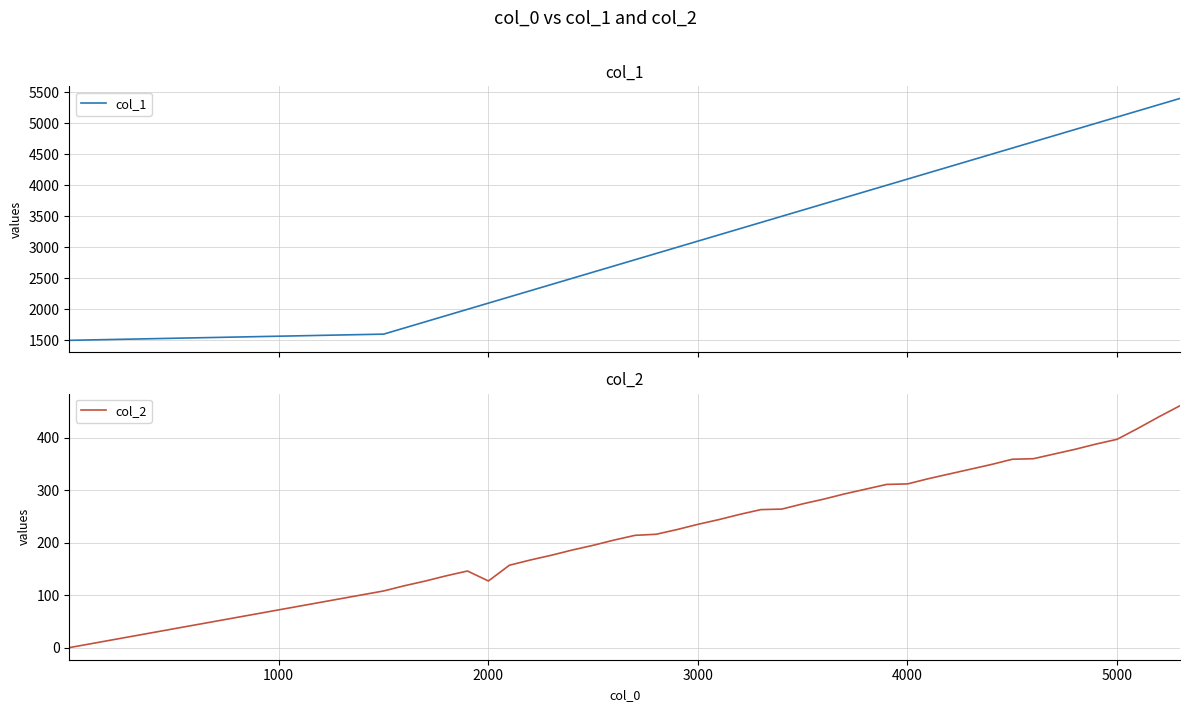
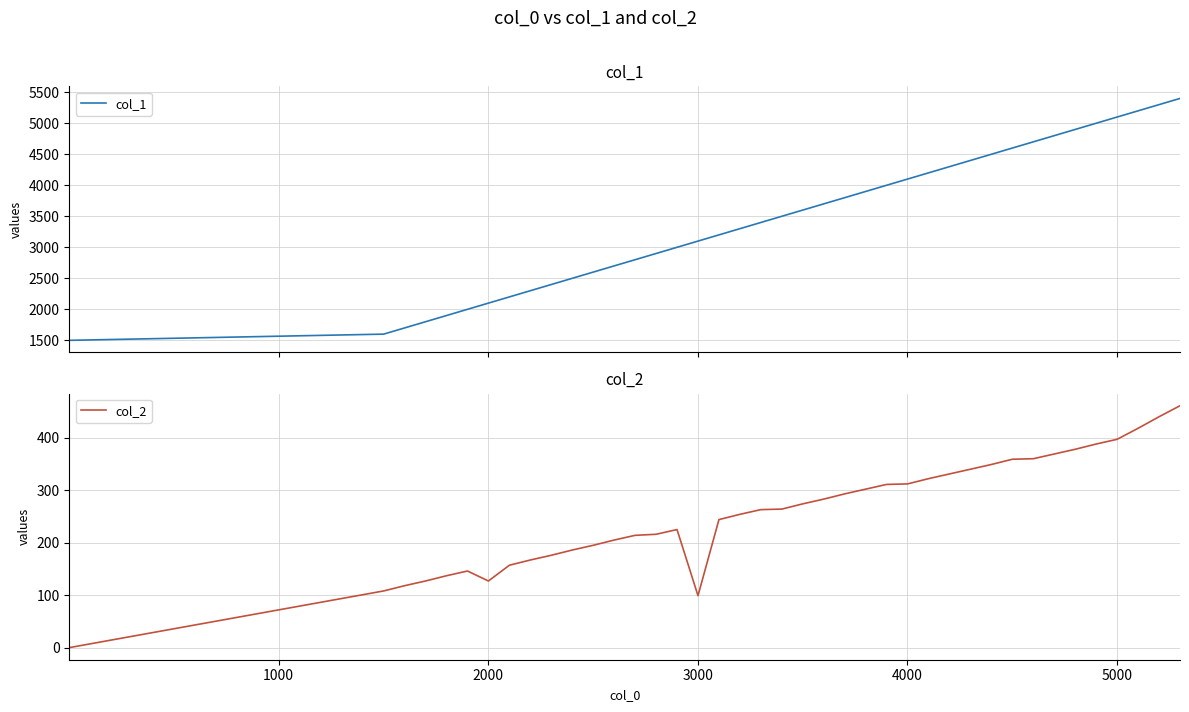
  {
    "col_2": {
      "2000": 130,
-     "3000": 240,
+     "3000": 100,
      "4000": 310,
      "5000": 400
    }
  }
